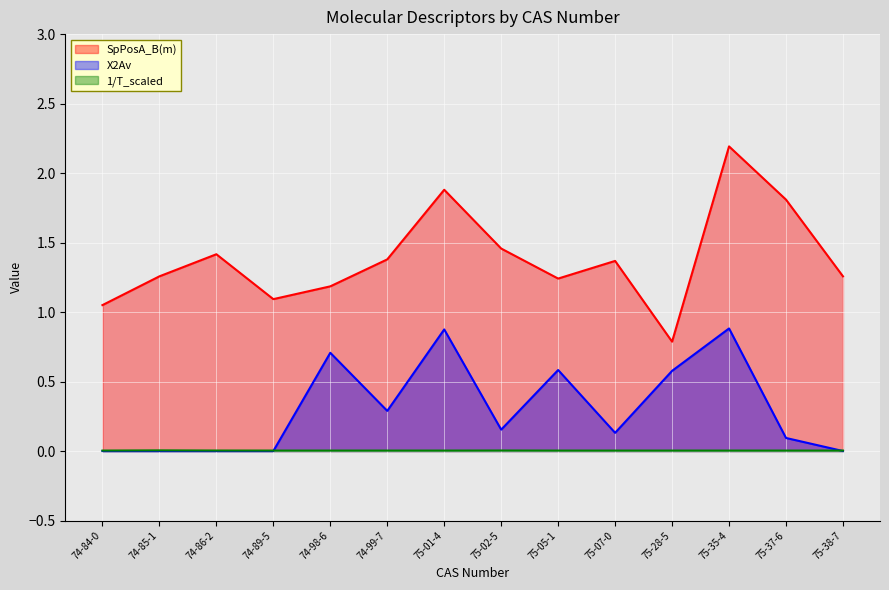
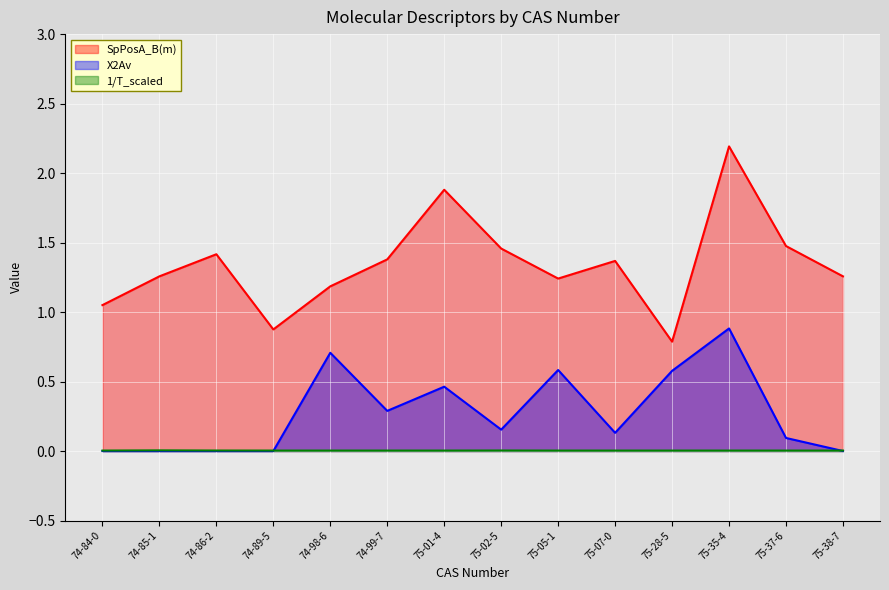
  {
    "SpPosA_B(m)": {
      "74-84-0": 1.05,
      "74-85-1": 1.26,
      "74-86-2": 1.42,
-     "74-89-5": 1.09,
+     "74-89-5": 0.88,
      "74-98-6": 1.19,
      "74-99-7": 1.38,
      "75-01-4": 1.88,
      "75-02-5": 1.46,
      "75-05-1": 1.24,
      "75-07-0": 1.37,
      "75-28-5": 0.79,
      "75-35-4": 2.19,
-     "75-37-6": 1.81,
+     "75-37-6": 1.48,
      "75-38-7": 1.26
    },
    "X2Av": {
      "74-98-6": 0.71,
      "74-99-7": 0.29,
-     "75-01-4": 0.88,
+     "75-01-4": 0.46,
      "75-02-5": 0.15,
      "75-05-1": 0.58,
      "75-07-0": 0.13,
      "75-28-5": 0.58,
      "75-35-4": 0.88,
      "75-37-6": 0.09
    },
    "1/T_scaled": {
      "74-98-6": 0.00,
      "74-99-7": 0.00,
      "75-01-4": 0.00,
      "75-02-5": 0.00,
      "75-05-1": 0.00,
      "75-07-0": 0.00,
      "75-28-5": 0.00,
      "75-35-4": 0.00,
      "75-37-6": 0.00
    }
  }
